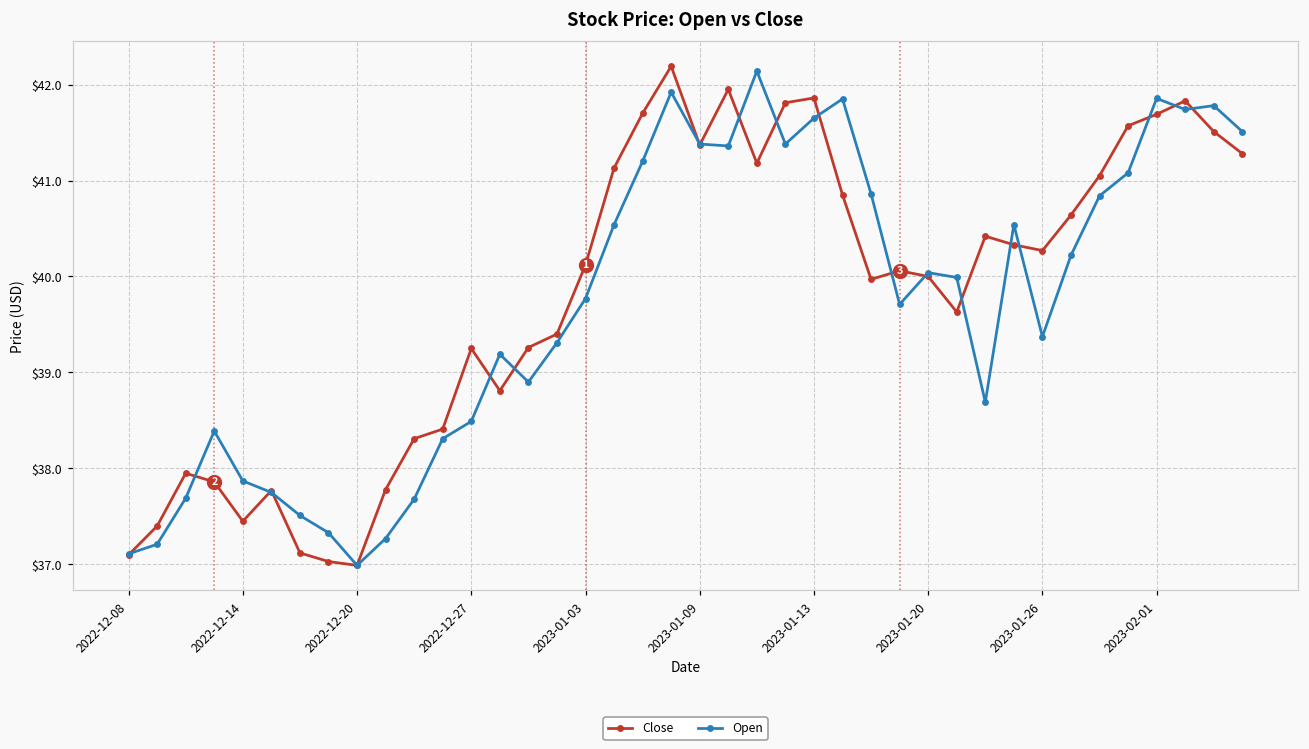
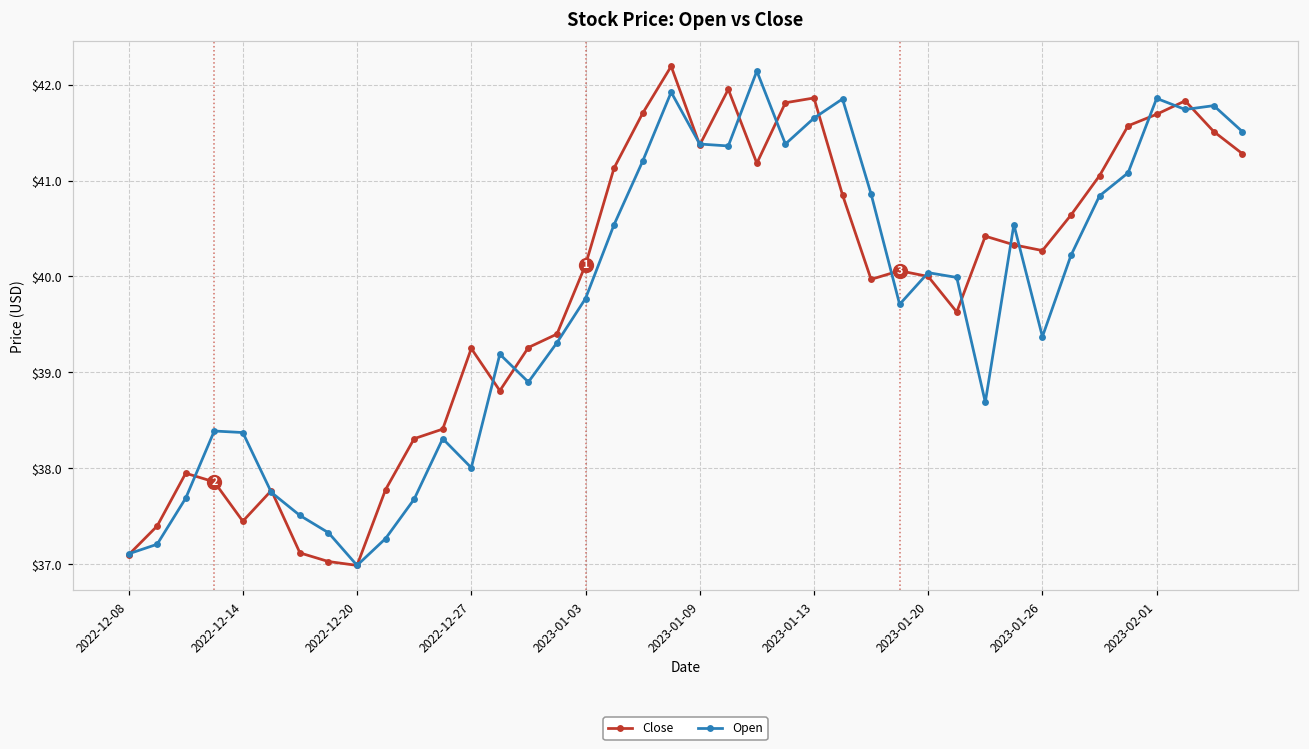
  {
    "Open": {
-     "2022-12-14": "$37.9",
-     "2022-12-27": "$38.5",
+     "2022-12-14": "$38.4",
+     "2022-12-27": "$38.0",
      "2023-01-03": "$39.8",
      "2023-01-13": "$41.7",
      "2023-01-20": "$40.0",
      "2023-01-26": "$39.4",
      "2023-02-01": "$41.9"
    }
  }
